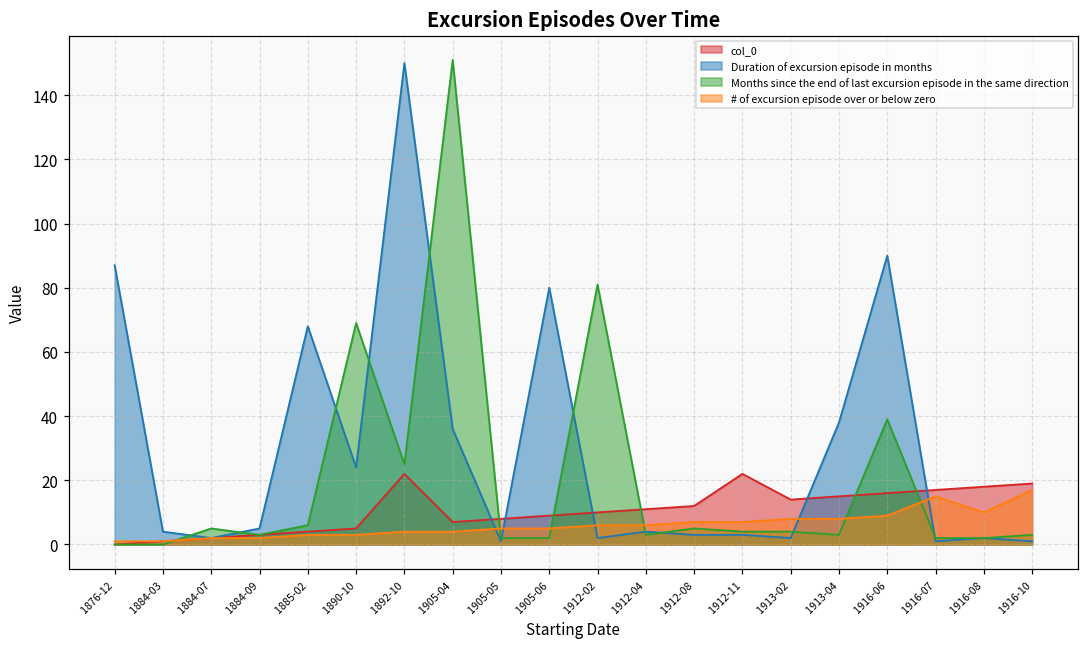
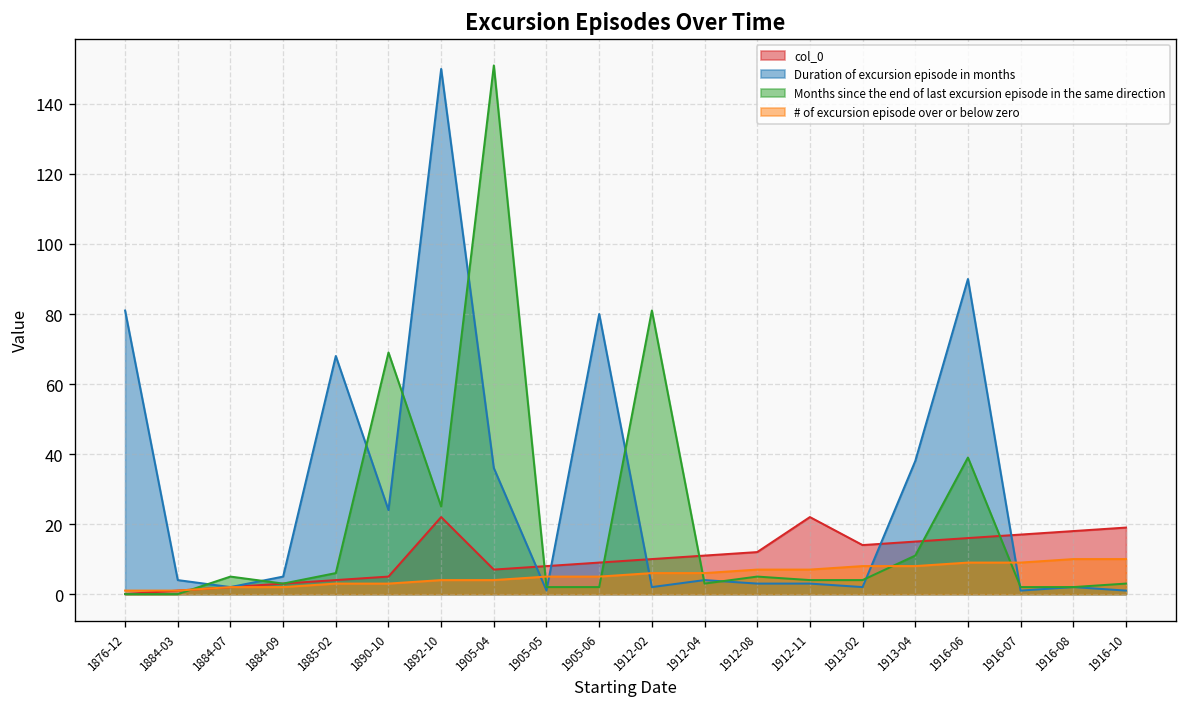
  {
    "col_0": {
      "1885-02": 4,
      "1890-10": 5,
      "1892-10": 22,
      "1905-04": 7,
      "1905-05": 8,
      "1905-06": 9,
      "1912-02": 10,
      "1912-04": 11,
      "1912-08": 12,
      "1912-11": 22,
      "1913-02": 14,
      "1913-04": 15,
      "1916-06": 16,
      "1916-07": 17,
      "1916-08": 18,
      "1916-10": 19
    },
    "Duration of excursion episode in months": {
-     "1876-12": 87,
+     "1876-12": 81,
      "1884-03": 4,
      "1884-09": 5,
      "1885-02": 68,
      "1890-10": 24,
      "1892-10": 150,
      "1905-04": 36,
      "1905-05": 1,
      "1905-06": 80,
      "1912-02": 2,
      "1912-04": 4,
      "1912-08": 3,
      "1912-11": 3,
      "1913-02": 2,
      "1913-04": 38,
      "1916-06": 90,
      "1916-07": 1,
      "1916-10": 1
    },
    "Months since the end of last excursion episode in the same direction": {
      "1884-03": 0,
      "1884-07": 5,
      "1885-02": 6,
      "1890-10": 69,
      "1892-10": 25,
      "1905-04": 151,
      "1905-05": 2,
      "1905-06": 2,
      "1912-02": 81,
      "1912-04": 3,
      "1912-08": 5,
      "1912-11": 4,
      "1913-02": 4,
-     "1913-04": 3,
+     "1913-04": 11,
      "1916-06": 39,
      "1916-07": 2,
      "1916-10": 3
    },
    "# of excursion episode over or below zero": {
      "1876-12": 1,
      "1884-09": 2,
      "1885-02": 3,
      "1890-10": 3,
      "1892-10": 4,
      "1905-04": 4,
      "1905-05": 5,
      "1905-06": 5,
      "1912-02": 6,
      "1912-04": 6,
      "1912-08": 7,
      "1912-11": 7,
      "1913-02": 8,
      "1913-04": 8,
      "1916-06": 9,
-     "1916-07": 15,
+     "1916-07": 9,
      "1916-08": 10,
-     "1916-10": 17
+     "1916-10": 10
    }
  }
